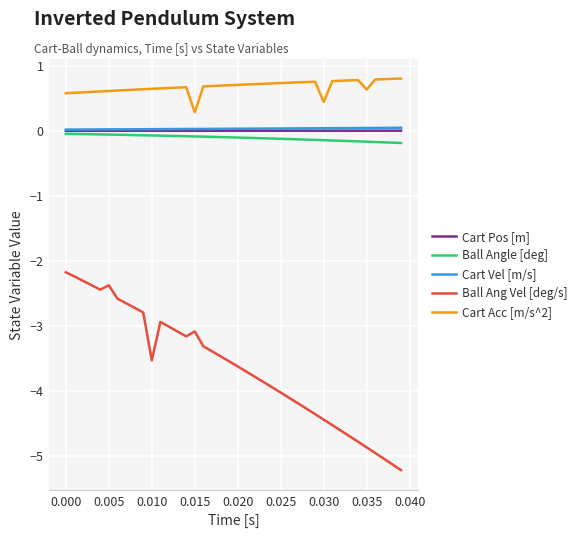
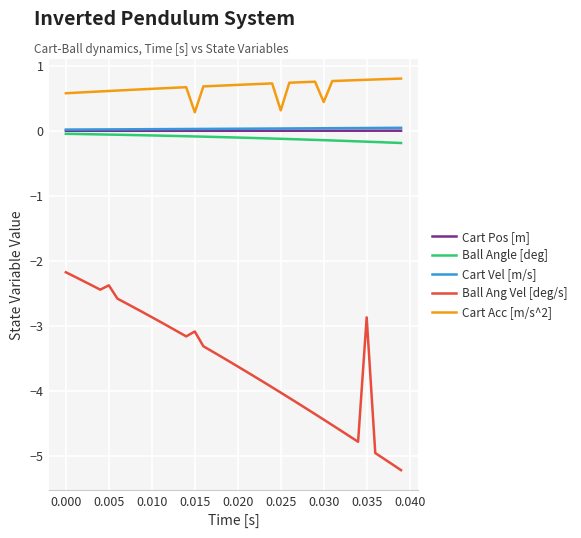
  {
    "Cart Pos [m]": {
      "0.035": 0.0
    },
    "Ball Angle [deg]": {
      "0.000": 0.0,
      "0.005": -0.1,
      "0.010": -0.1,
      "0.015": -0.1,
      "0.020": -0.1,
      "0.025": -0.1,
      "0.030": -0.1,
      "0.035": -0.2
    },
    "Cart Vel [m/s]": {
      "0.035": 0.0
    },
    "Ball Ang Vel [deg/s]": {
      "0.000": -2.2,
      "0.005": -2.4,
-     "0.010": -3.5,
+     "0.010": -2.9,
      "0.015": -3.1,
      "0.020": -3.6,
      "0.025": -4.0,
      "0.030": -4.4,
-     "0.035": -4.9
+     "0.035": -2.9
    },
    "Cart Acc [m/s^2]": {
      "0.000": 0.6,
      "0.005": 0.6,
      "0.010": 0.6,
      "0.015": 0.3,
      "0.020": 0.7,
-     "0.025": 0.7,
+     "0.025": 0.3,
      "0.030": 0.4,
-     "0.035": 0.6
+     "0.035": 0.8
    }
  }
